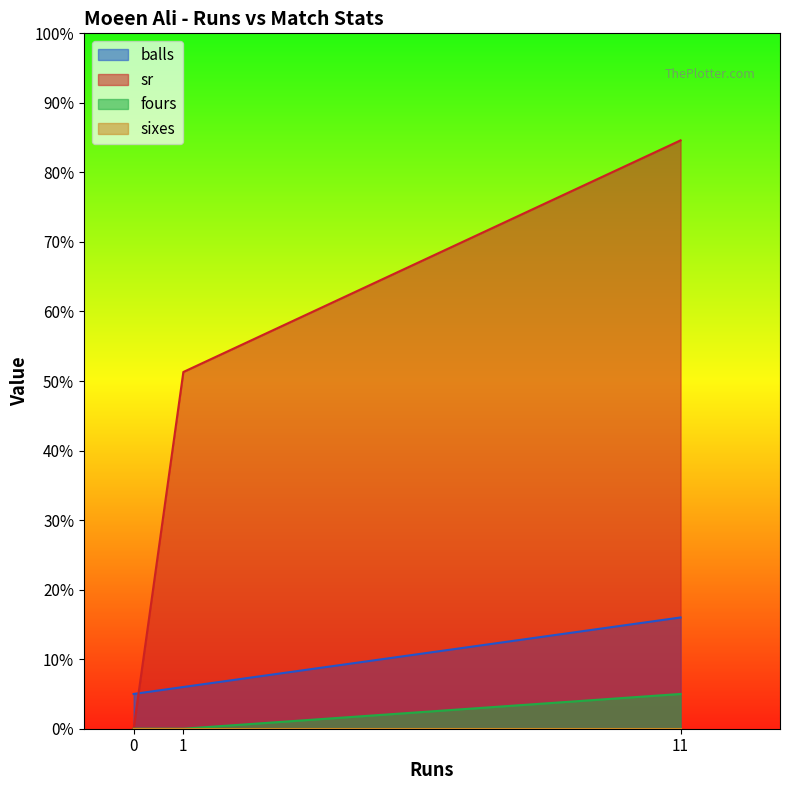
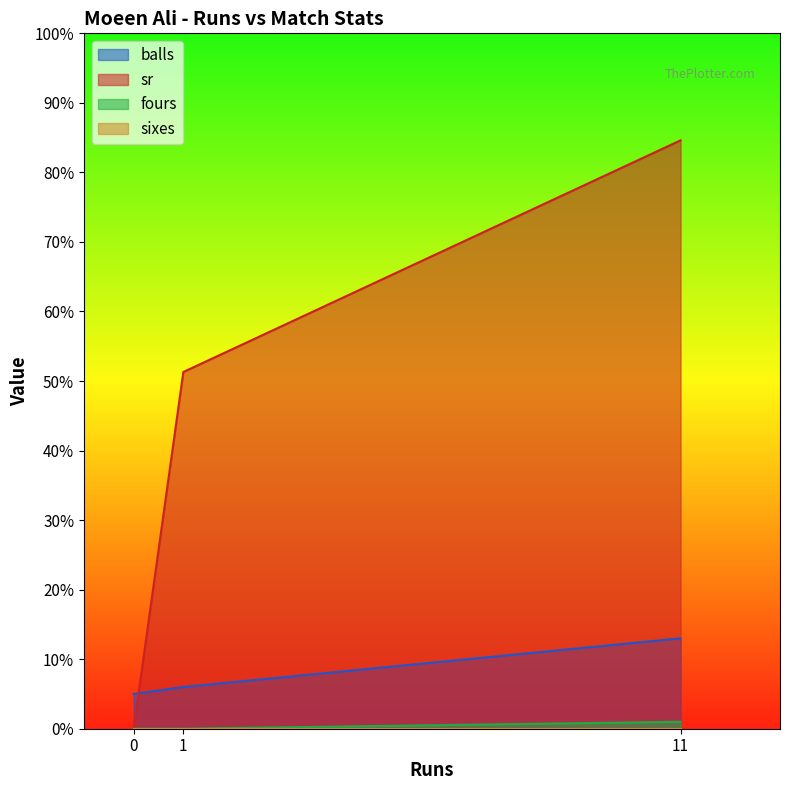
  {
    "balls": {
      "0": "5%",
      "1": "6%",
-     "11": "16%"
+     "11": "13%"
    },
    "sr": {
      "1": "51%",
      "11": "85%"
    },
    "fours": {
-     "11": "5%"
+     "11": "1%"
    },
    "sixes": {
      "11": "0%"
    }
  }
